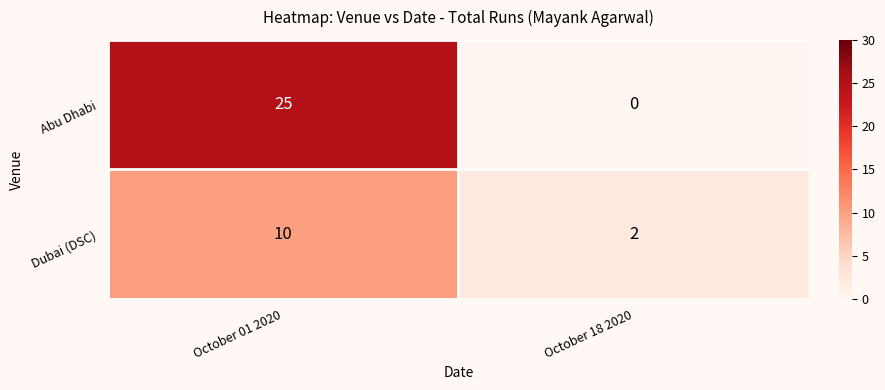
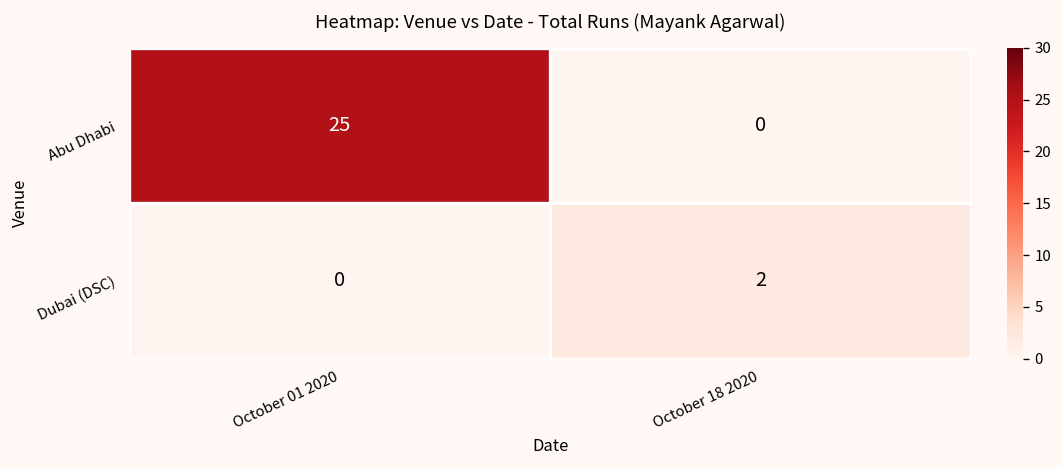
  {
    "Abu Dhabi": {
      "October 01 2020": 25,
      "October 18 2020": 0
    },
    "Dubai (DSC)": {
-     "October 01 2020": 10,
+     "October 01 2020": 0,
      "October 18 2020": 2
    }
  }
